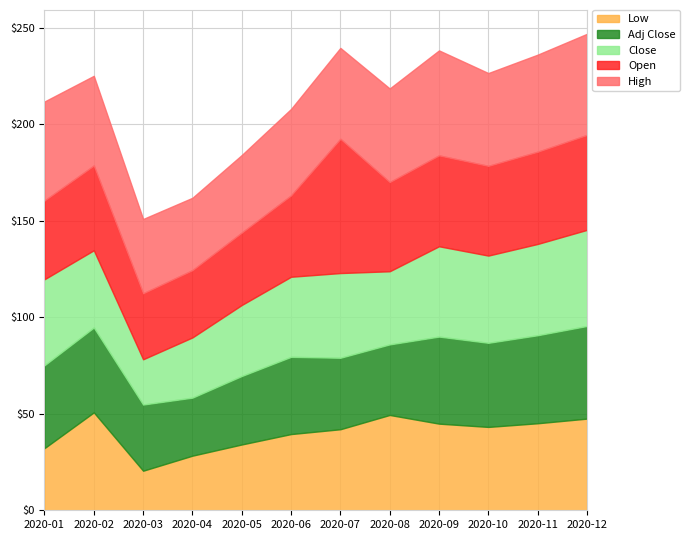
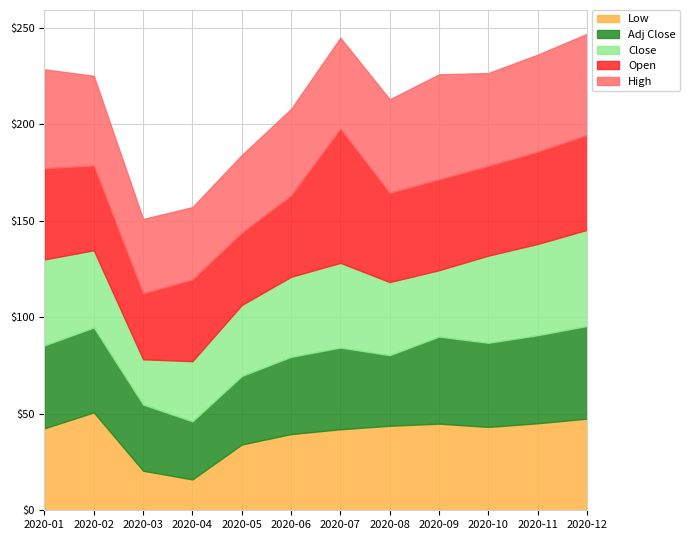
  {
    "Low": {
-     "2020-01": "$32",
+     "2020-01": "$43",
      "2020-02": "$51",
      "2020-03": "$21",
-     "2020-04": "$28",
+     "2020-04": "$16",
      "2020-05": "$34",
      "2020-06": "$40",
      "2020-07": "$42",
-     "2020-08": "$49",
+     "2020-08": "$44",
      "2020-09": "$45",
      "2020-10": "$43",
      "2020-11": "$45",
      "2020-12": "$48"
    },
    "Adj Close": {
      "2020-01": "$43",
      "2020-02": "$44",
      "2020-03": "$34",
      "2020-04": "$30",
      "2020-05": "$35",
      "2020-06": "$40",
-     "2020-07": "$37",
+     "2020-07": "$42",
      "2020-08": "$37",
      "2020-09": "$45",
      "2020-10": "$44",
      "2020-11": "$46",
      "2020-12": "$48"
    },
    "Close": {
      "2020-01": "$45",
      "2020-02": "$40",
      "2020-03": "$23",
      "2020-04": "$31",
      "2020-05": "$37",
      "2020-06": "$42",
      "2020-07": "$44",
      "2020-08": "$38",
-     "2020-09": "$47",
+     "2020-09": "$34",
      "2020-10": "$45",
      "2020-11": "$47",
      "2020-12": "$50"
    },
    "Open": {
-     "2020-01": "$41",
+     "2020-01": "$47",
      "2020-02": "$44",
      "2020-03": "$34",
-     "2020-04": "$35",
+     "2020-04": "$42",
      "2020-05": "$38",
      "2020-06": "$42",
      "2020-07": "$70",
      "2020-08": "$46",
      "2020-09": "$47",
      "2020-10": "$47",
      "2020-11": "$48",
      "2020-12": "$49"
    },
    "High": {
      "2020-01": "$51",
      "2020-02": "$46",
      "2020-03": "$39",
      "2020-04": "$38",
      "2020-05": "$40",
      "2020-06": "$45",
      "2020-07": "$47",
      "2020-08": "$49",
      "2020-09": "$54",
      "2020-10": "$48",
      "2020-11": "$50",
      "2020-12": "$52"
    }
  }
